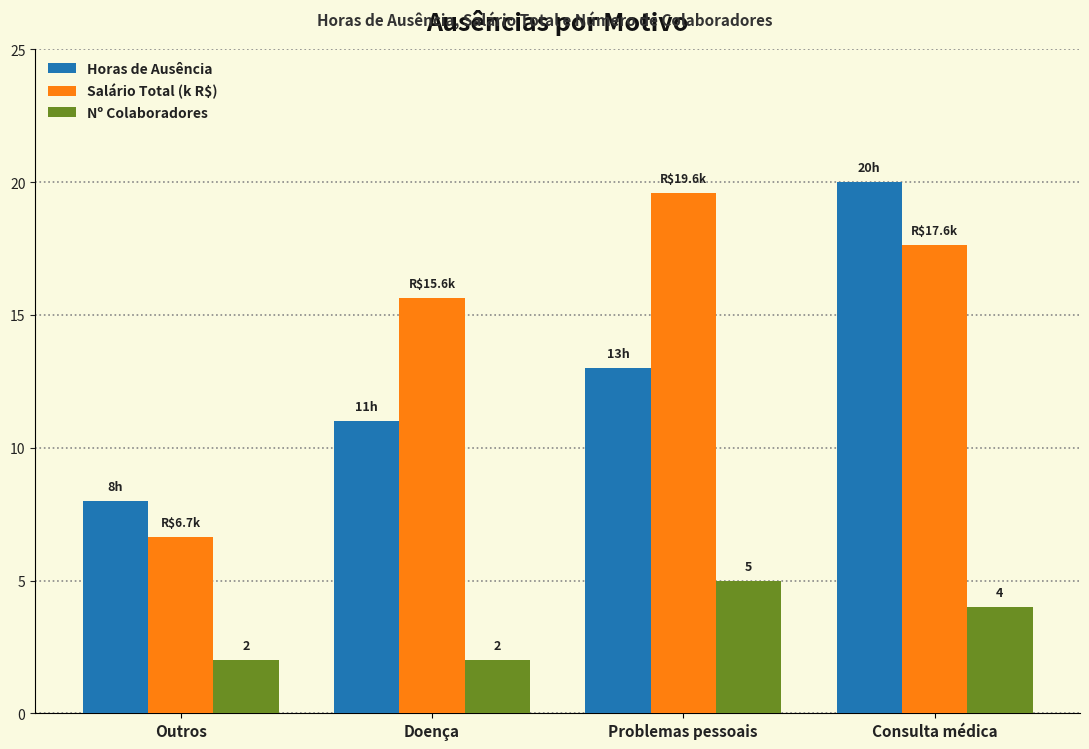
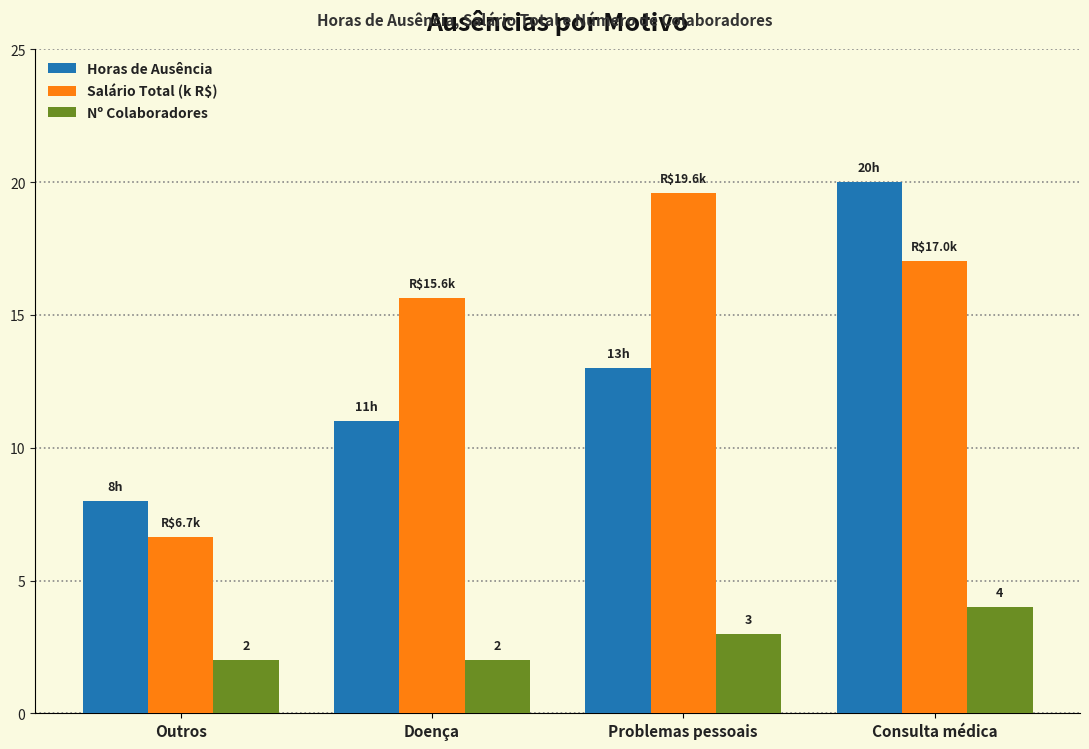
  {
    "Horas de Ausência": {
      "Outros": "8h",
      "Doença": "11h",
      "Problemas pessoais": "13h",
      "Consulta médica": "20h"
    },
    "Salário Total (k R$)": {
      "Outros": "$6.7k",
      "Doença": "$15.6k",
      "Problemas pessoais": "$19.6k",
-     "Consulta médica": "$17.6k"
+     "Consulta médica": "$17.0k"
    },
    "Nº Colaboradores": {
      "Outros": "2",
      "Doença": "2",
-     "Problemas pessoais": "5",
+     "Problemas pessoais": "3",
      "Consulta médica": "4"
    }
  }
